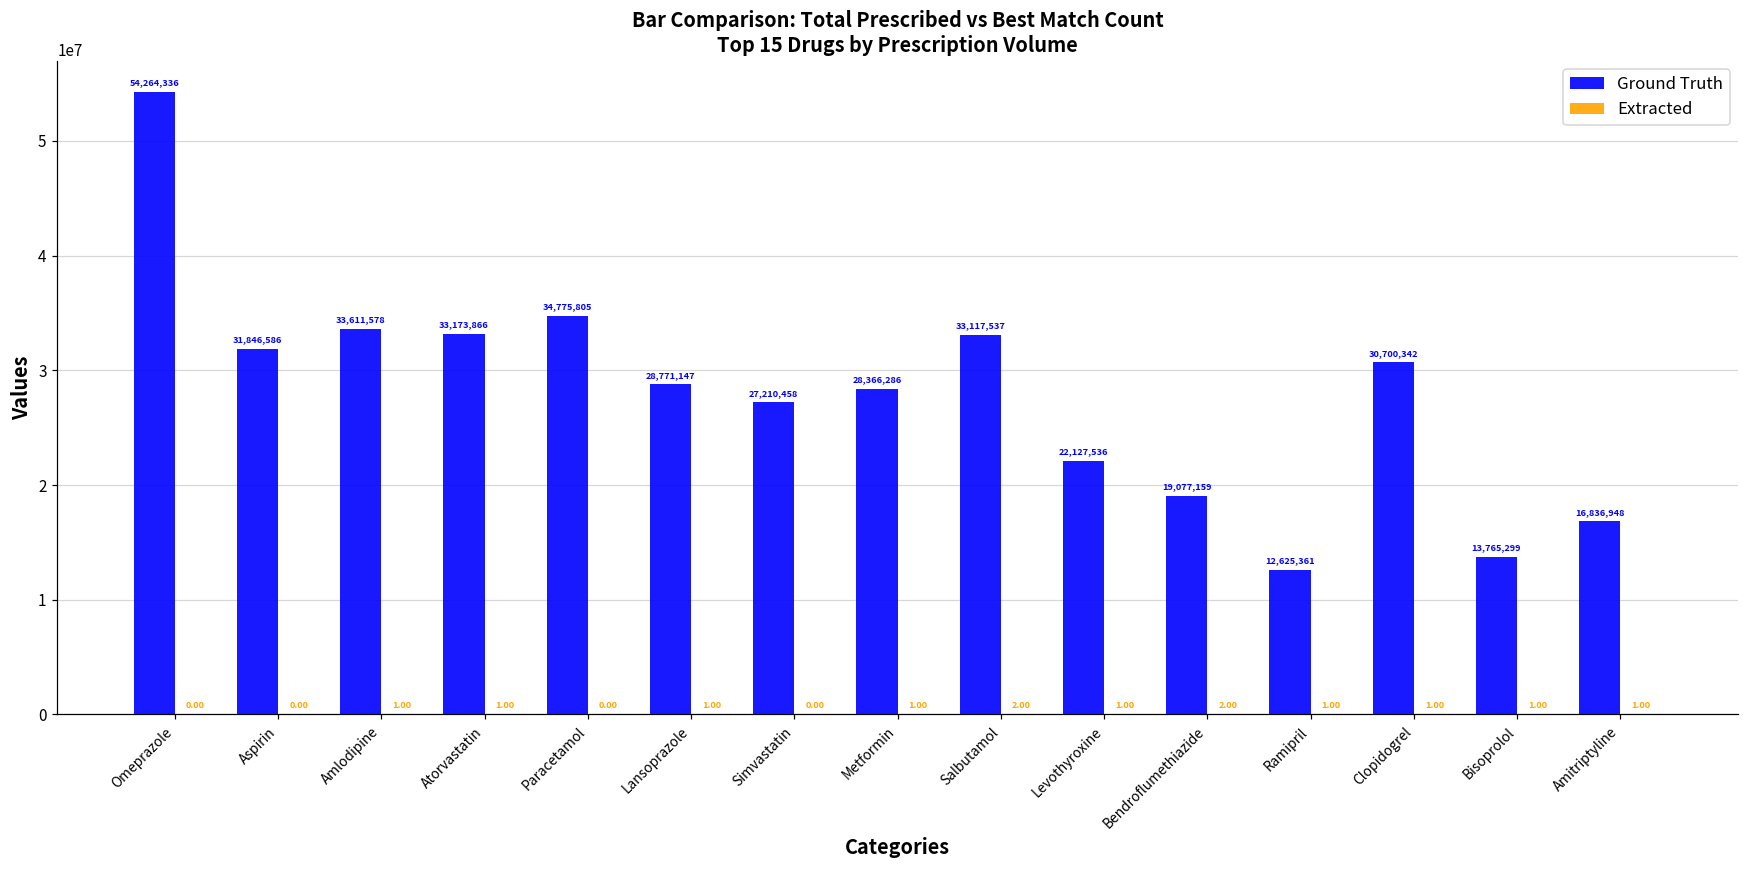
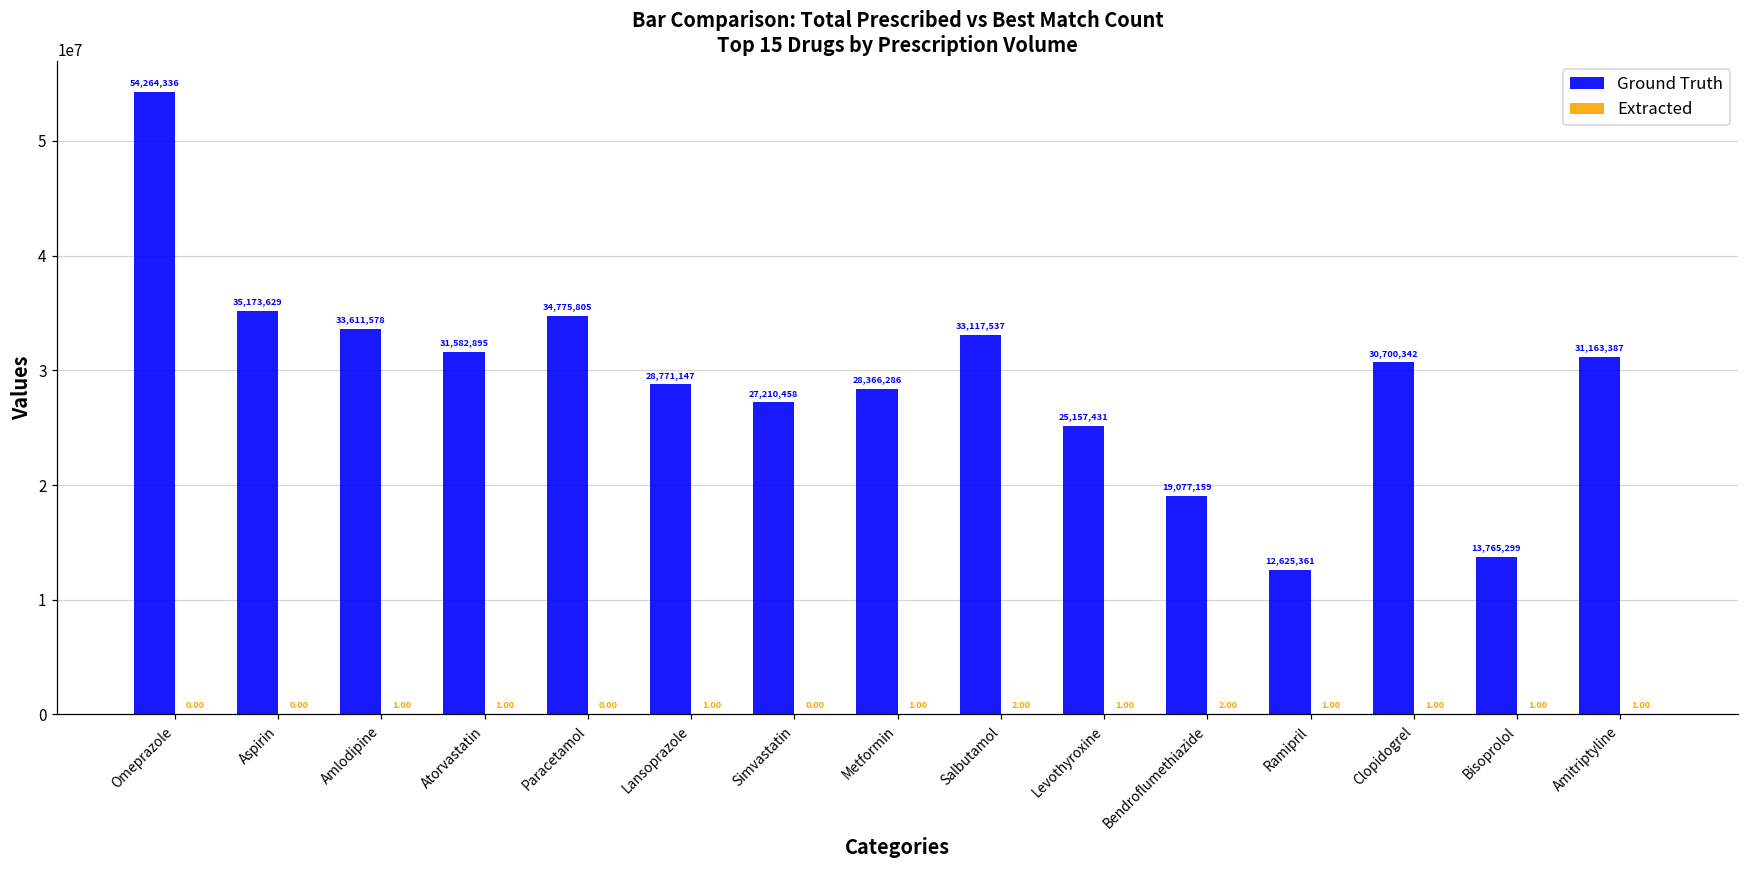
  {
    "Ground Truth": {
      "Omeprazole": "54,264,336",
-     "Aspirin": "31,846,586",
+     "Aspirin": "35,173,629",
      "Amlodipine": "33,611,578",
-     "Atorvastatin": "33,173,866",
+     "Atorvastatin": "31,582,895",
      "Paracetamol": "34,775,805",
      "Lansoprazole": "28,771,147",
      "Simvastatin": "27,210,458",
      "Metformin": "28,366,286",
      "Salbutamol": "33,117,537",
-     "Levothyroxine": "22,127,536",
+     "Levothyroxine": "25,157,431",
      "Bendroflumethiazide": "19,077,159",
      "Ramipril": "12,625,361",
      "Clopidogrel": "30,700,342",
      "Bisoprolol": "13,765,299",
-     "Amitriptyline": "16,836,948"
+     "Amitriptyline": "31,163,387"
    },
    "Extracted": {
      "Omeprazole": "0.00",
      "Aspirin": "0.00",
      "Amlodipine": "1.00",
      "Atorvastatin": "1.00",
      "Paracetamol": "0.00",
      "Lansoprazole": "1.00",
      "Simvastatin": "0.00",
      "Metformin": "1.00",
      "Salbutamol": "2.00",
      "Levothyroxine": "1.00",
      "Bendroflumethiazide": "2.00",
      "Ramipril": "1.00",
      "Clopidogrel": "1.00",
      "Bisoprolol": "1.00",
      "Amitriptyline": "1.00"
    }
  }
